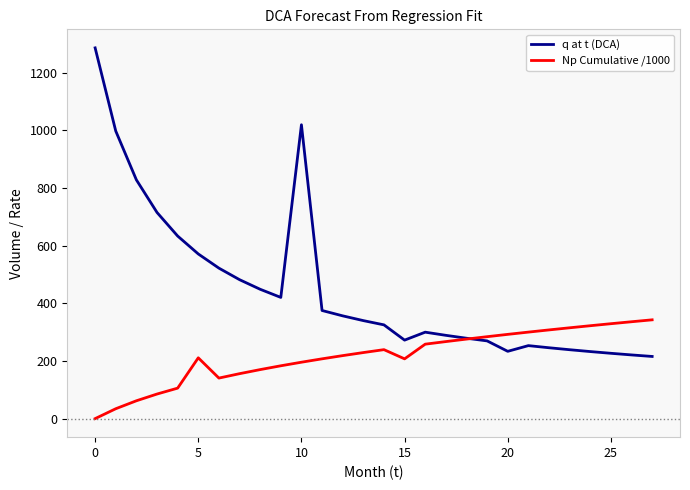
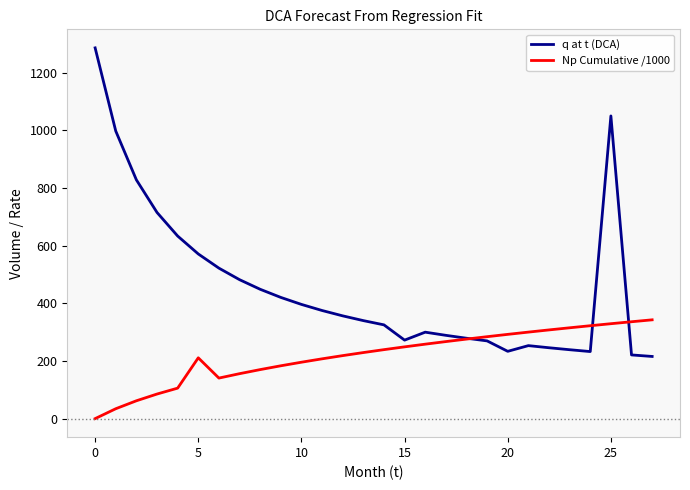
  {
    "q at t (DCA)": {
      "0": 1290,
      "5": 570,
-     "10": 1020,
+     "10": 400,
      "15": 270,
      "20": 230,
-     "25": 230
+     "25": 1050
    },
    "Np Cumulative /1000": {
      "0": 0,
      "5": 210,
      "10": 200,
-     "15": 210,
+     "15": 250,
      "20": 290,
      "25": 330
    }
  }
